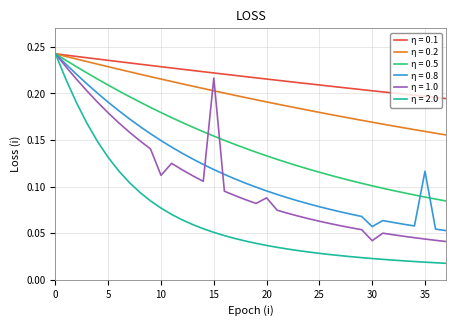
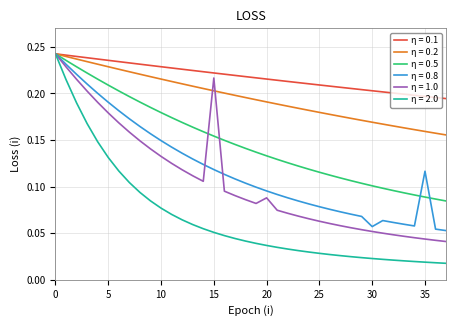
  {
    "η = 0.8": {
      "5": 0.19,
      "10": 0.15,
      "15": 0.12,
      "20": 0.10,
      "25": 0.08,
      "30": 0.06,
      "35": 0.12
    },
    "η = 1.0": {
      "5": 0.18,
-     "10": 0.11,
+     "10": 0.13,
      "15": 0.22,
      "20": 0.09,
      "25": 0.06,
-     "30": 0.04,
+     "30": 0.05,
      "35": 0.04
    }
  }
